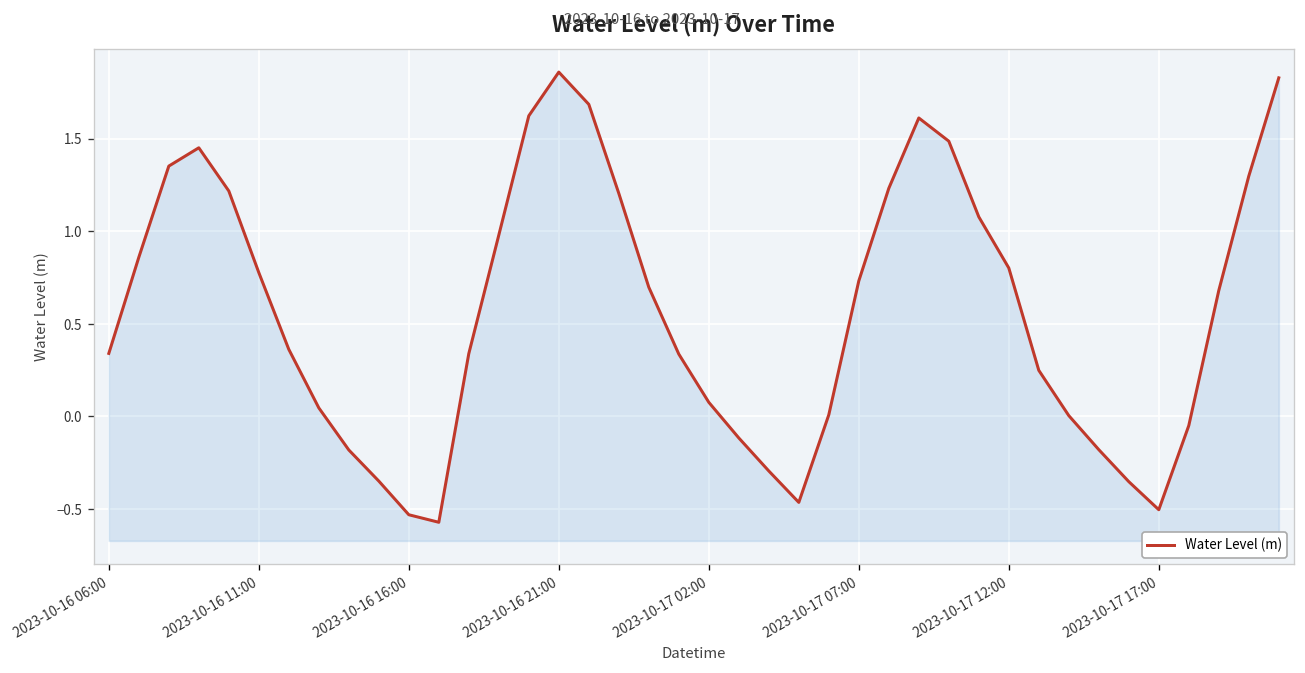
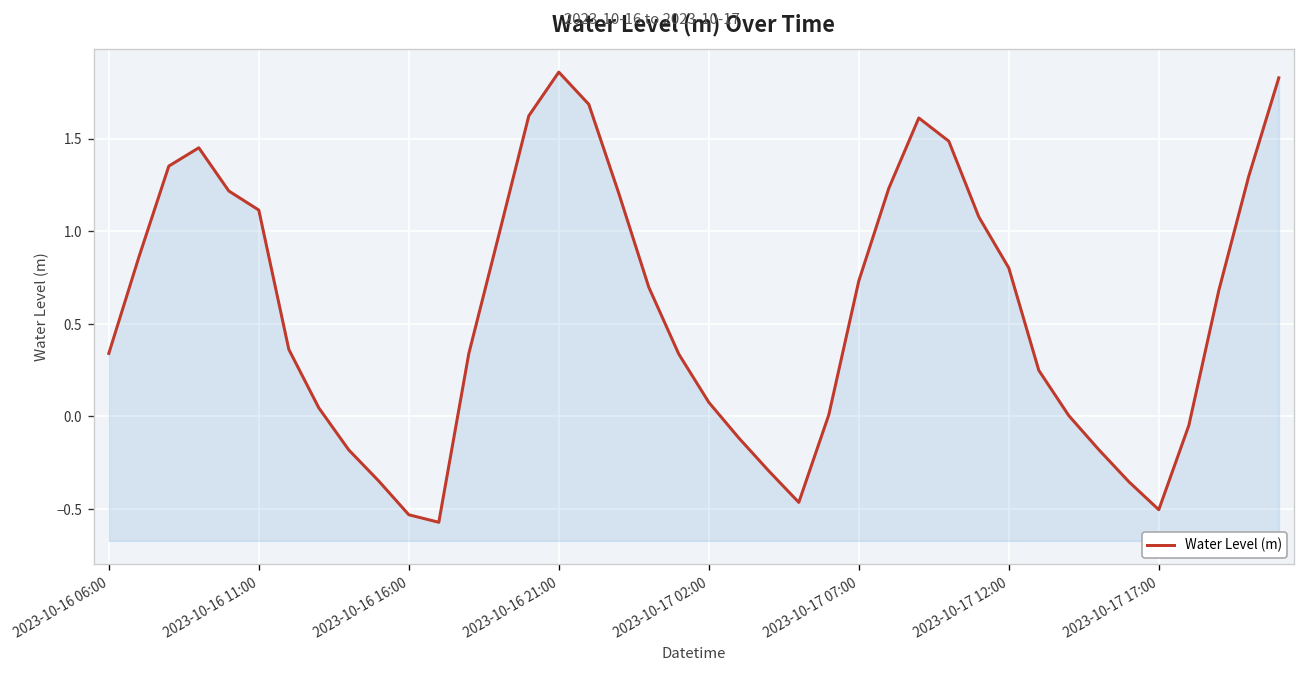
  {
    "2023-10-16 06:00": 0.34,
-   "2023-10-16 11:00": 0.78,
+   "2023-10-16 11:00": 1.11,
    "2023-10-16 16:00": -0.53,
    "2023-10-16 21:00": 1.86,
    "2023-10-17 02:00": 0.08,
    "2023-10-17 07:00": 0.73,
    "2023-10-17 12:00": 0.80,
    "2023-10-17 17:00": -0.50
  }
